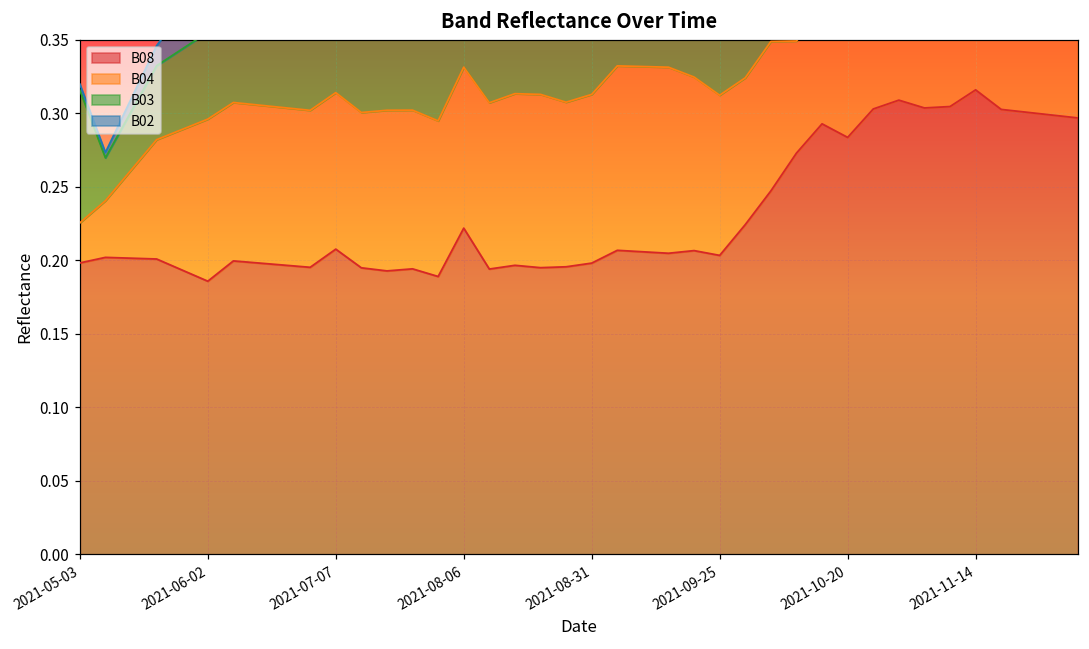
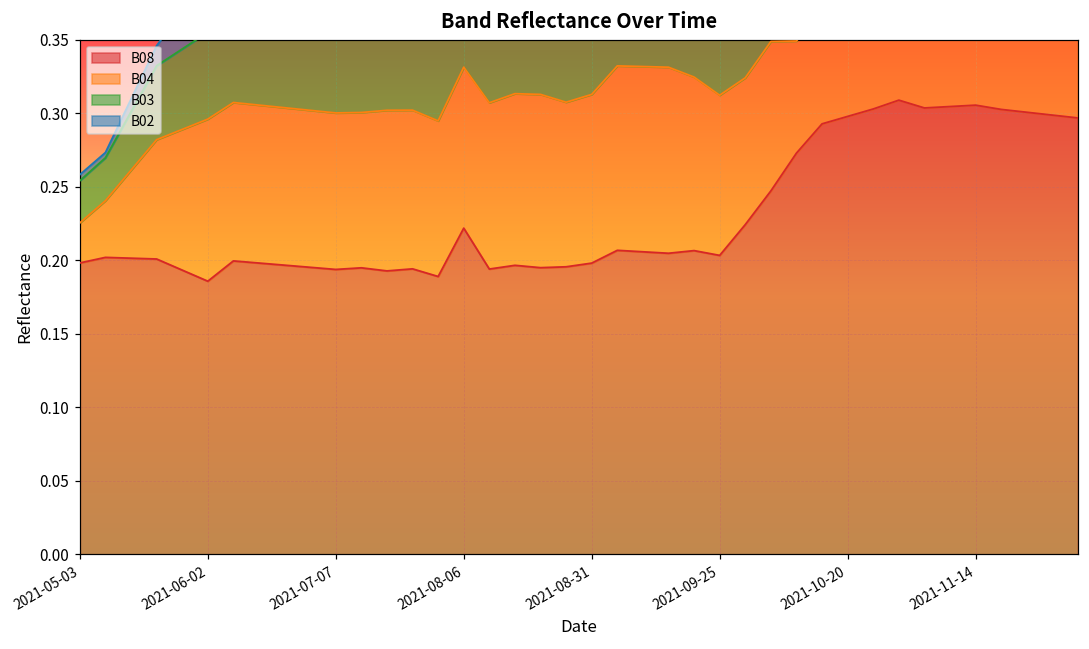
  {
    "B08": {
      "2021-05-03": 0.198,
      "2021-06-02": 0.186,
-     "2021-07-07": 0.208,
+     "2021-07-07": 0.194,
      "2021-08-06": 0.222,
      "2021-08-31": 0.198,
      "2021-09-25": 0.203,
-     "2021-10-20": 0.284,
-     "2021-11-14": 0.316
+     "2021-10-20": 0.298,
+     "2021-11-14": 0.306
    },
    "B04": {
      "2021-05-03": 0.027,
      "2021-06-02": 0.110,
      "2021-07-07": 0.106,
      "2021-08-06": 0.109,
      "2021-08-31": 0.115,
      "2021-09-25": 0.109
    },
    "B03": {
-     "2021-05-03": 0.090
+     "2021-05-03": 0.029
    },
    "B02": {
      "2021-05-03": 0.004
    }
  }
